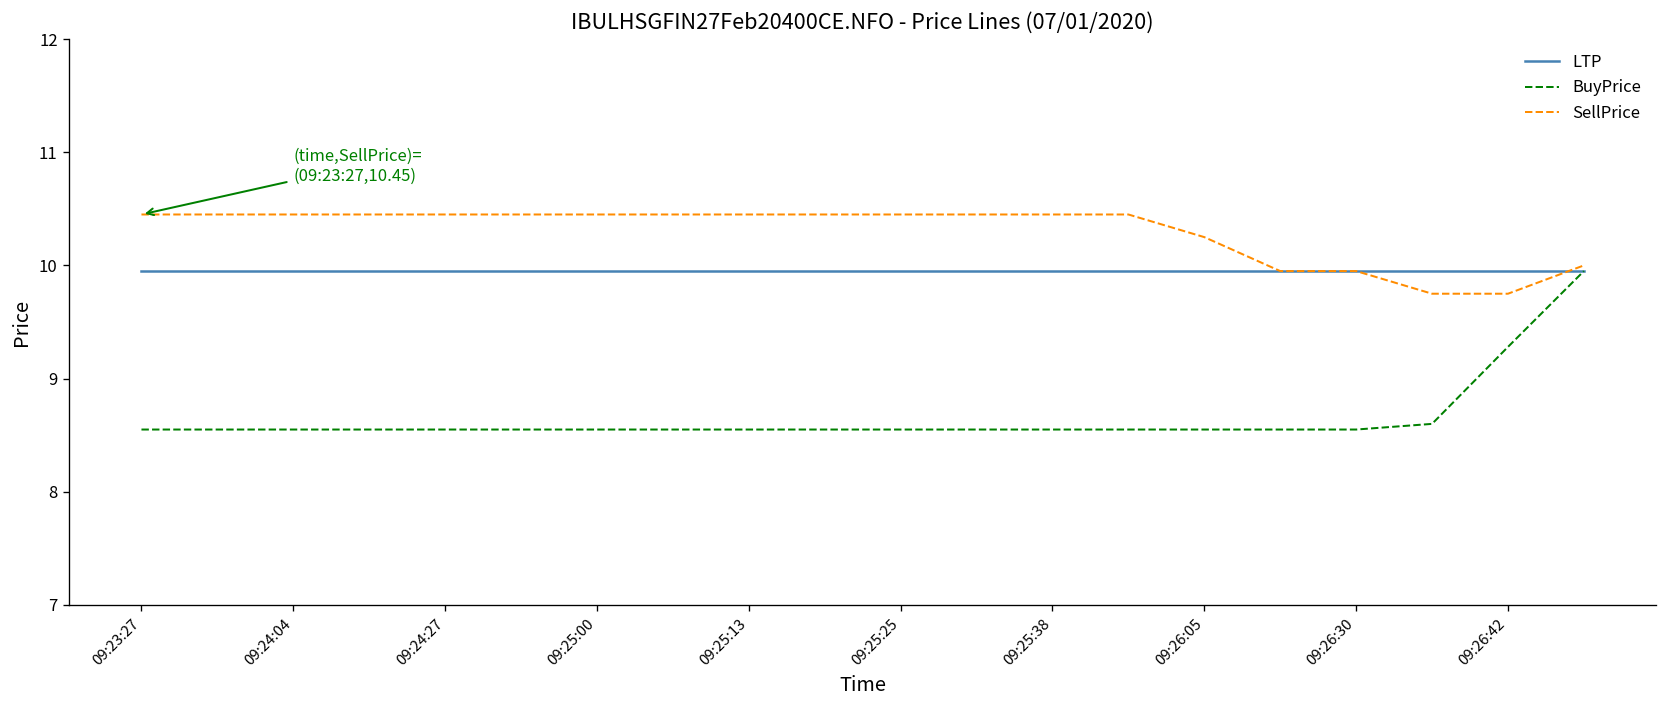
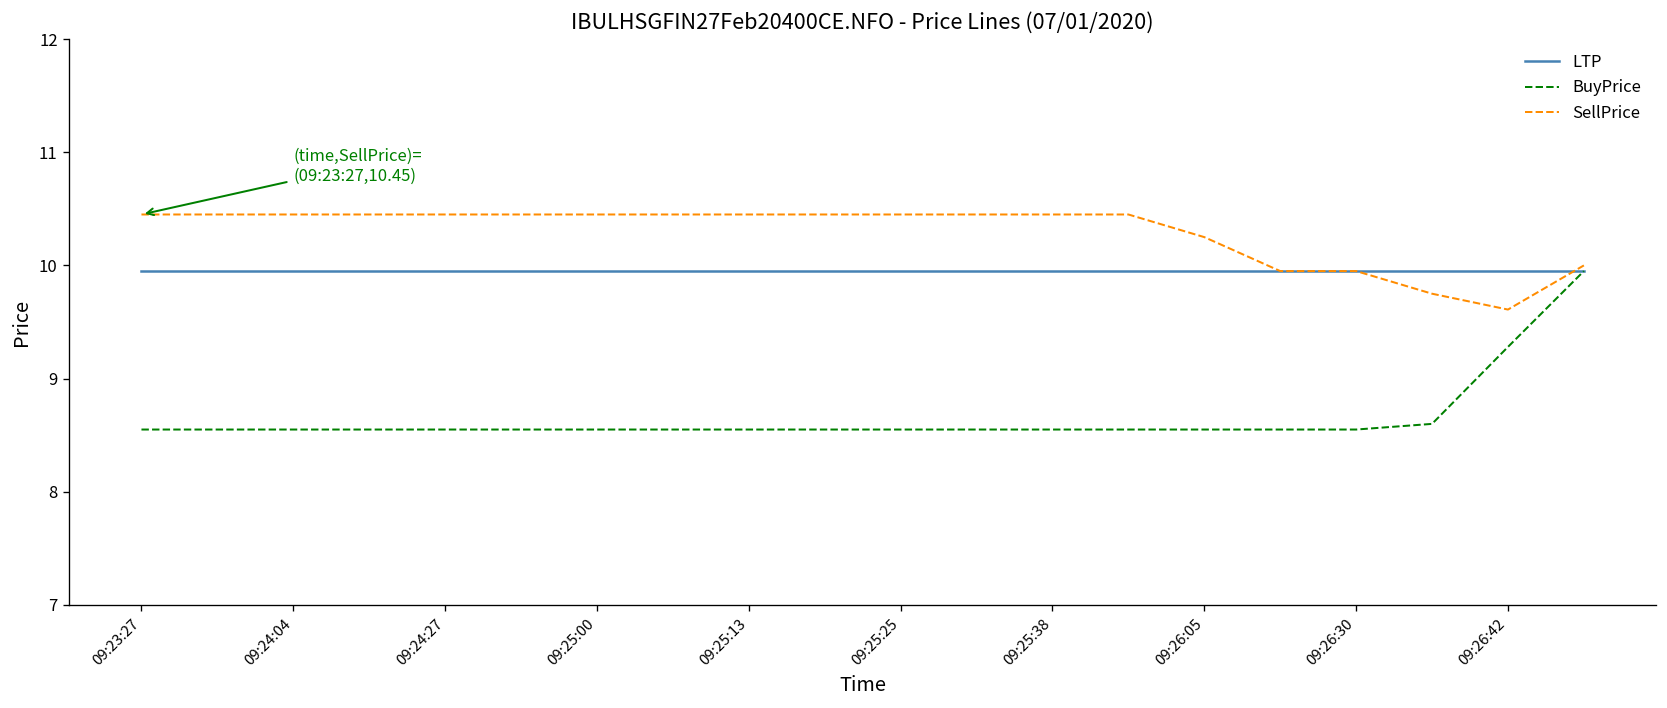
  {
    "LTP": {
      "09:23:27": 10.0,
      "09:24:04": 10.0,
      "09:24:27": 10.0,
      "09:25:00": 10.0,
      "09:25:13": 10.0,
      "09:25:25": 10.0,
      "09:25:38": 10.0,
      "09:26:05": 10.0,
      "09:26:42": 10.0
    },
    "BuyPrice": {
      "09:23:27": 8.6,
      "09:24:04": 8.6,
      "09:24:27": 8.6,
      "09:25:00": 8.6,
      "09:25:13": 8.6,
      "09:25:25": 8.6,
      "09:25:38": 8.6,
      "09:26:05": 8.6,
      "09:26:30": 8.6,
      "09:26:42": 9.3
    },
    "SellPrice": {
      "09:23:27": 10.5,
      "09:24:27": 10.5,
      "09:25:00": 10.5,
      "09:25:13": 10.5,
      "09:25:25": 10.5,
      "09:25:38": 10.5,
      "09:26:05": 10.3,
-     "09:26:42": 9.8
+     "09:26:42": 9.6
    }
  }
